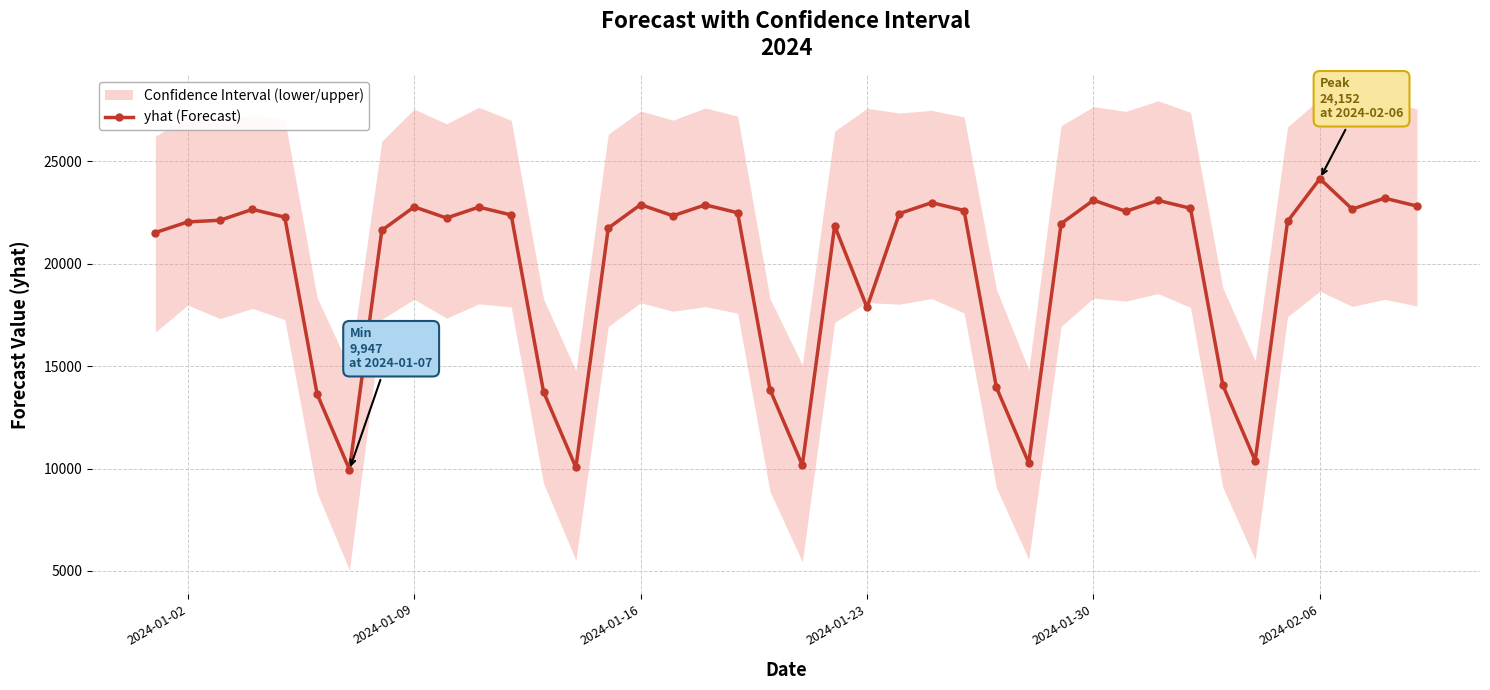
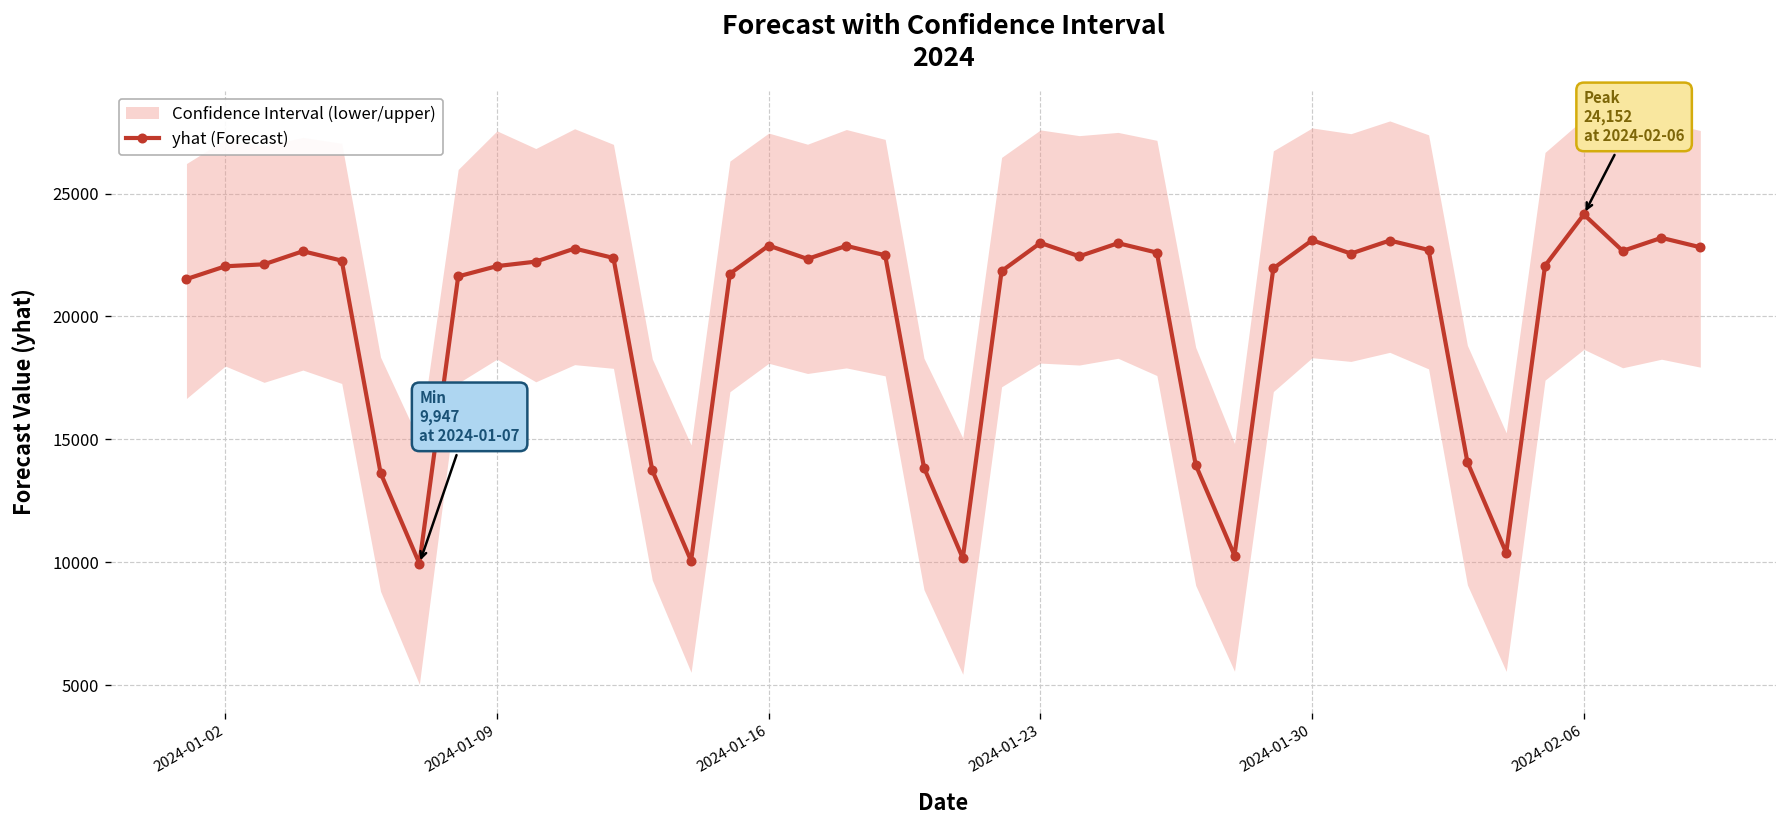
  {
    "yhat (Forecast)": {
      "2024-01-02": 22000,
-     "2024-01-09": 22800,
+     "2024-01-09": 22100,
      "2024-01-16": 22900,
-     "2024-01-23": 17900,
+     "2024-01-23": 23000,
      "2024-01-30": 23100,
      "2024-02-06": 24200
    }
  }
